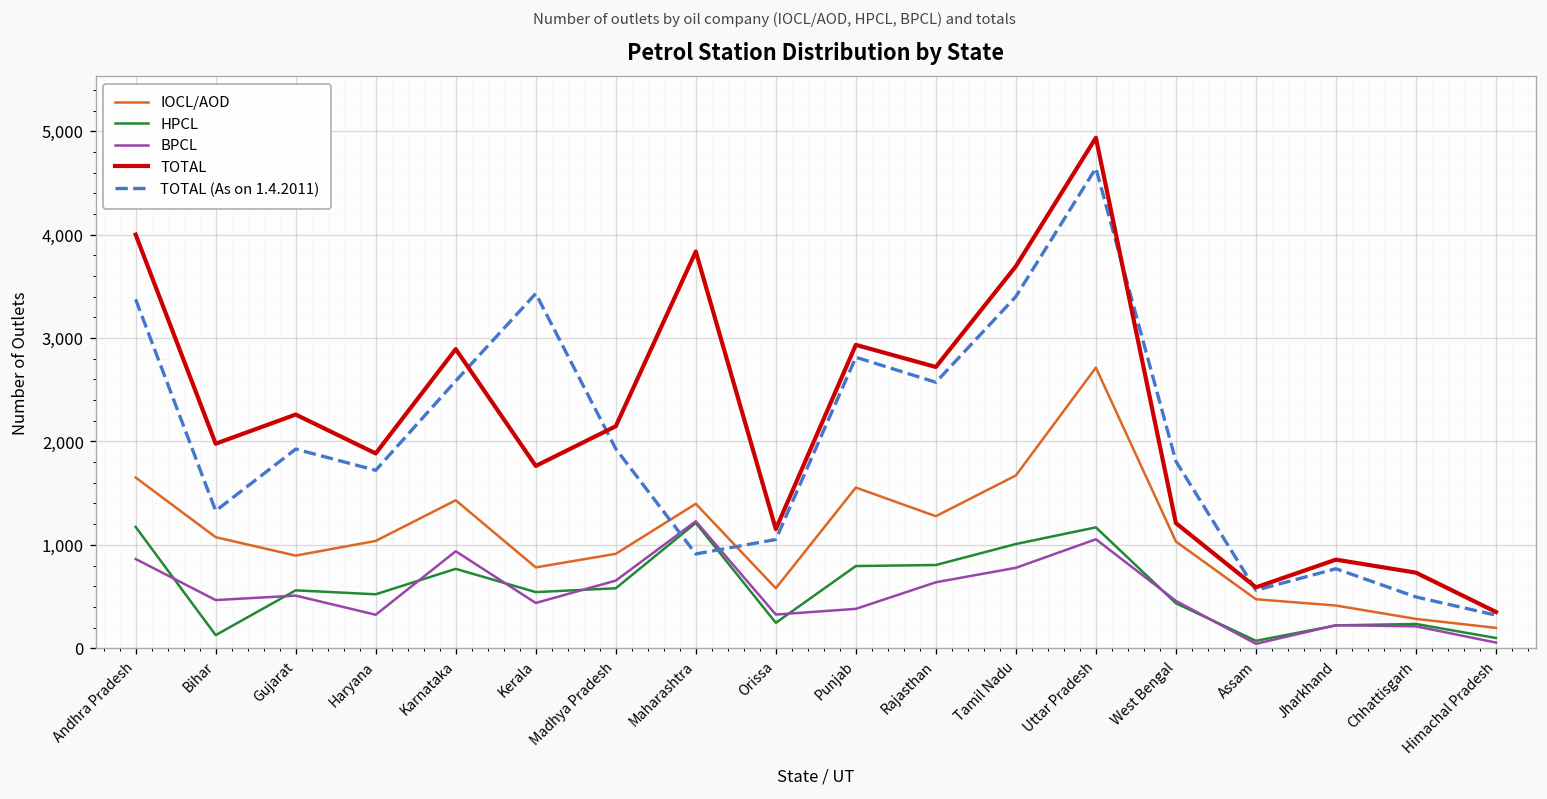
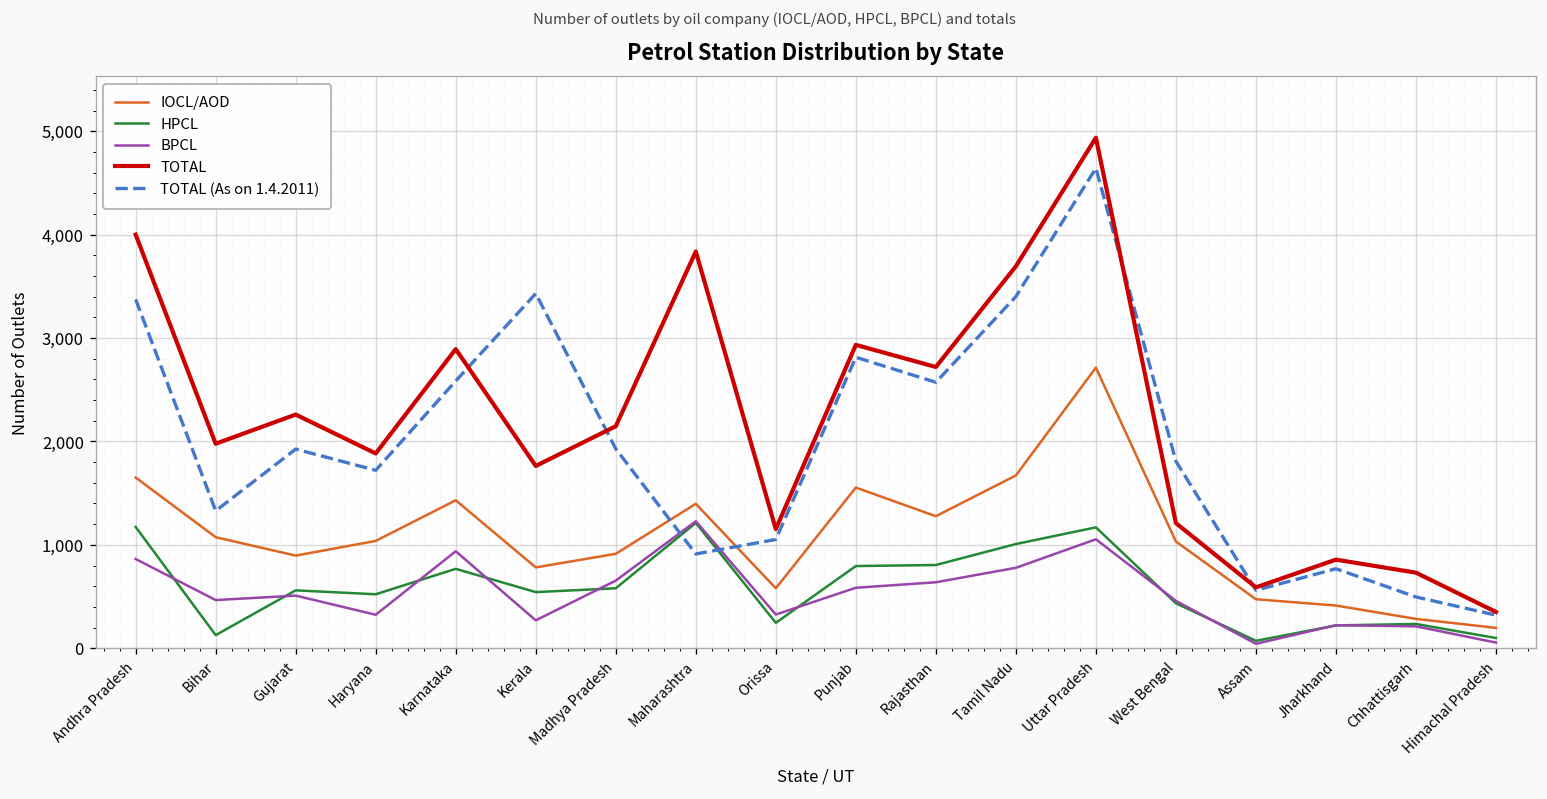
  {
    "IOCL/AOD": {
      "Andhra Pradesh": "1,700",
      "Bihar": "1,100",
      "Gujarat": "900",
      "Haryana": "1,000",
      "Karnataka": "1,400",
      "Kerala": "800",
      "Madhya Pradesh": "900",
      "Maharashtra": "1,400",
      "Orissa": "600",
      "Punjab": "1,600",
      "Rajasthan": "1,300",
      "Tamil Nadu": "1,700",
      "Uttar Pradesh": "2,700",
      "West Bengal": "1,000",
      "Assam": "500",
      "Jharkhand": "400",
      "Chhattisgarh": "300",
      "Himachal Pradesh": "200"
    },
    "HPCL": {
      "Andhra Pradesh": "1,200",
      "Bihar": "100",
      "Gujarat": "600",
      "Haryana": "500",
      "Karnataka": "800",
      "Kerala": "500",
      "Madhya Pradesh": "600",
      "Orissa": "200",
      "Punjab": "800",
      "Rajasthan": "800",
      "Tamil Nadu": "1,000",
      "Uttar Pradesh": "1,200",
      "Himachal Pradesh": "100"
    },
    "BPCL": {
      "Andhra Pradesh": "900",
      "Bihar": "500",
      "Gujarat": "500",
      "Haryana": "300",
      "Karnataka": "900",
-     "Kerala": "400",
+     "Kerala": "300",
      "Madhya Pradesh": "700",
      "Orissa": "300",
-     "Punjab": "400",
+     "Punjab": "600",
      "Rajasthan": "600",
      "Tamil Nadu": "800",
      "Uttar Pradesh": "1,100",
      "Himachal Pradesh": "100"
    },
    "TOTAL": {
      "Andhra Pradesh": "4,000",
      "Bihar": "2,000",
      "Gujarat": "2,300",
      "Haryana": "1,900",
      "Karnataka": "2,900",
      "Kerala": "1,800",
      "Madhya Pradesh": "2,100",
      "Maharashtra": "3,800",
      "Orissa": "1,200",
      "Punjab": "2,900",
      "Rajasthan": "2,700",
      "Tamil Nadu": "3,700",
      "Uttar Pradesh": "4,900",
      "West Bengal": "1,200",
      "Jharkhand": "900",
      "Chhattisgarh": "700",
      "Himachal Pradesh": "400"
    },
    "TOTAL (As on 1.4.2011)": {
      "Andhra Pradesh": "3,400",
      "Bihar": "1,300",
      "Gujarat": "1,900",
      "Haryana": "1,700",
      "Karnataka": "2,600",
      "Kerala": "3,400",
      "Madhya Pradesh": "1,900",
      "Maharashtra": "900",
      "Orissa": "1,100",
      "Punjab": "2,800",
      "Rajasthan": "2,600",
      "Tamil Nadu": "3,400",
      "Uttar Pradesh": "4,600",
      "West Bengal": "1,800",
      "Jharkhand": "800",
      "Chhattisgarh": "500",
      "Himachal Pradesh": "300"
    }
  }
